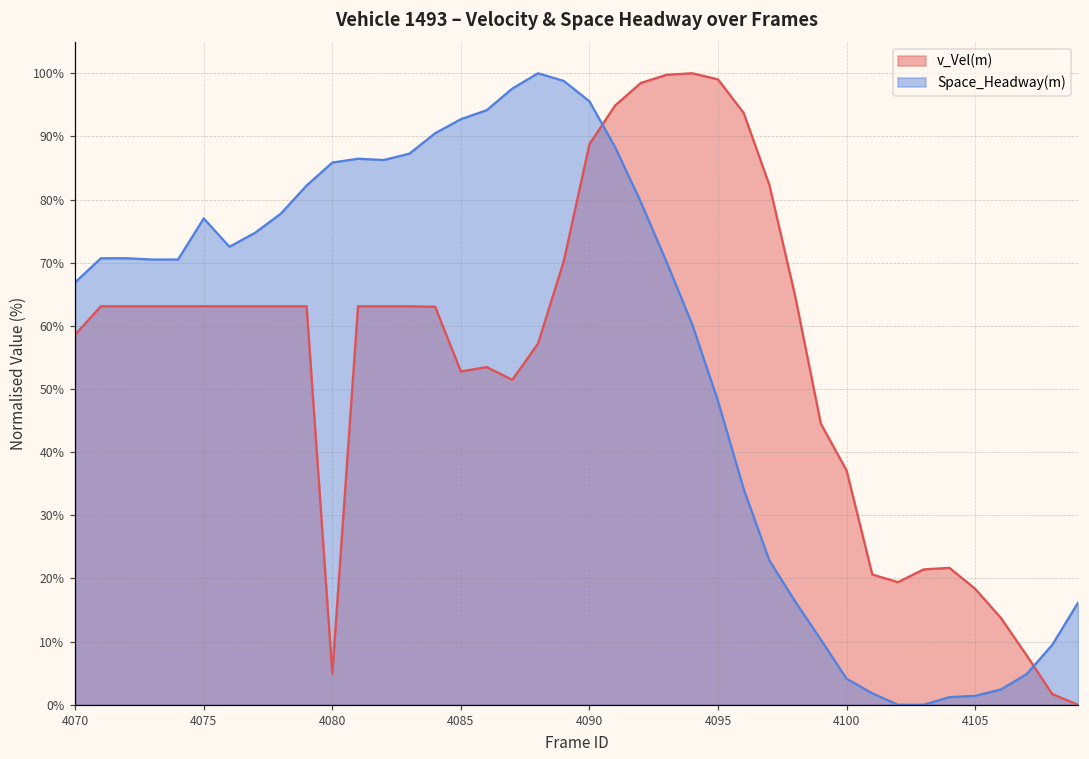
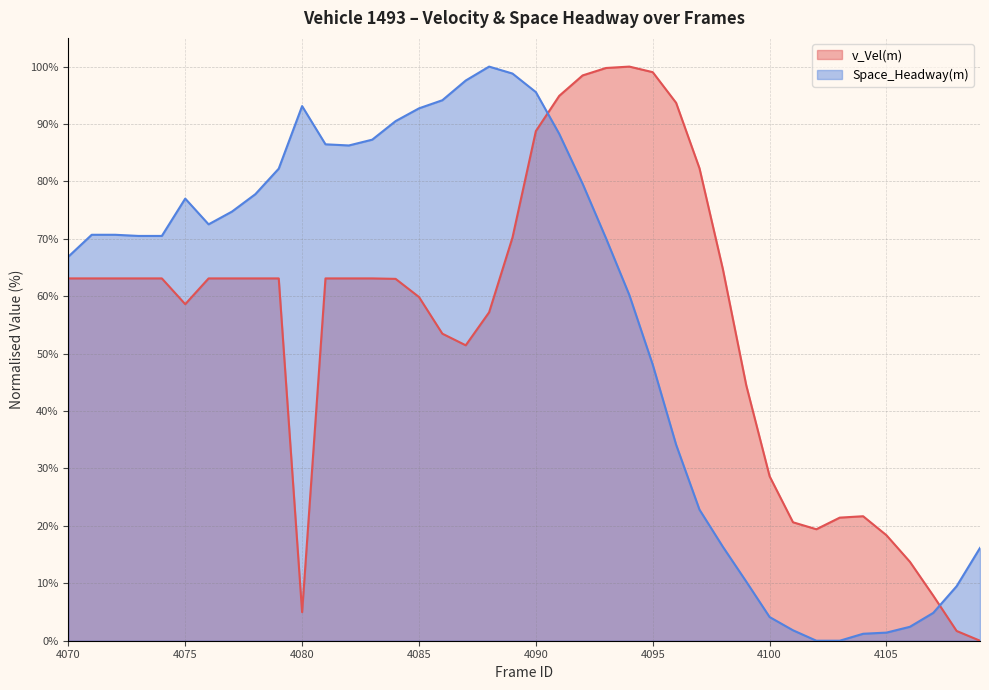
  {
    "v_Vel(m)": {
-     "4070": "59%",
-     "4075": "63%",
+     "4070": "63%",
+     "4075": "59%",
      "4080": "5%",
-     "4085": "53%",
+     "4085": "60%",
      "4090": "89%",
      "4095": "99%",
-     "4100": "37%",
+     "4100": "29%",
      "4105": "18%"
    },
    "Space_Headway(m)": {
      "4070": "67%",
      "4075": "77%",
-     "4080": "86%",
+     "4080": "93%",
      "4085": "93%",
      "4090": "96%",
      "4095": "48%",
      "4100": "4%",
      "4105": "1%"
    }
  }
